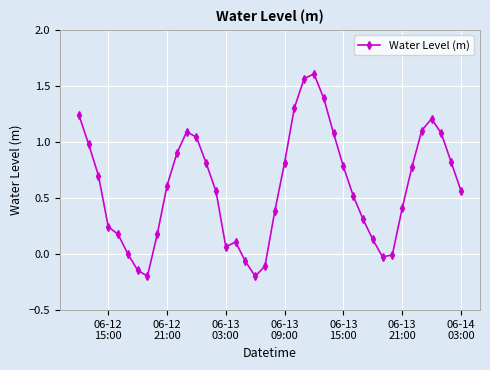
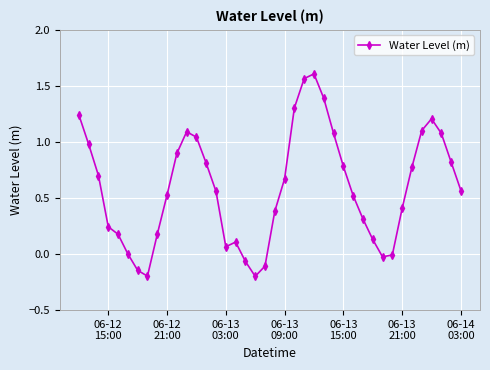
  {
    "06-12 15:00": 0.24,
-   "06-12 21:00": 0.61,
+   "06-12 21:00": 0.53,
    "06-13 03:00": 0.07,
-   "06-13 09:00": 0.81,
+   "06-13 09:00": 0.67,
    "06-13 15:00": 0.78,
    "06-13 21:00": 0.41,
    "06-14 03:00": 0.57
  }
